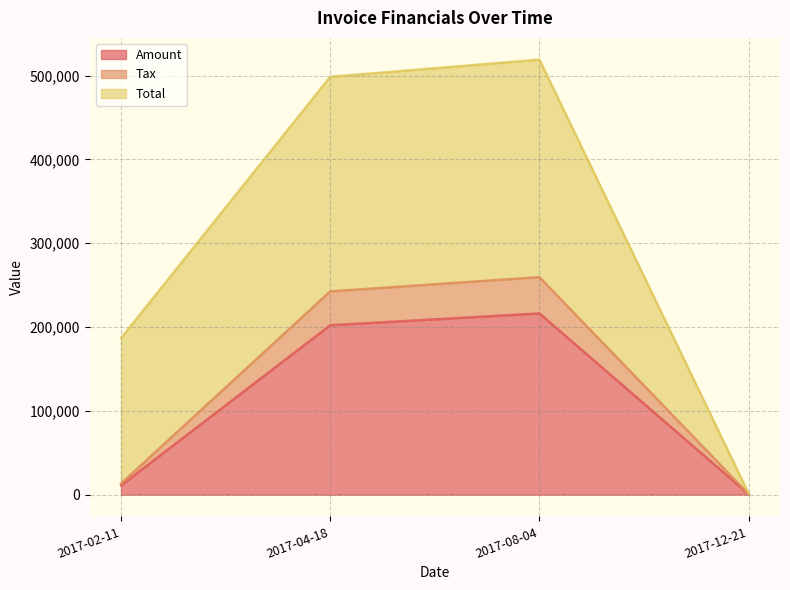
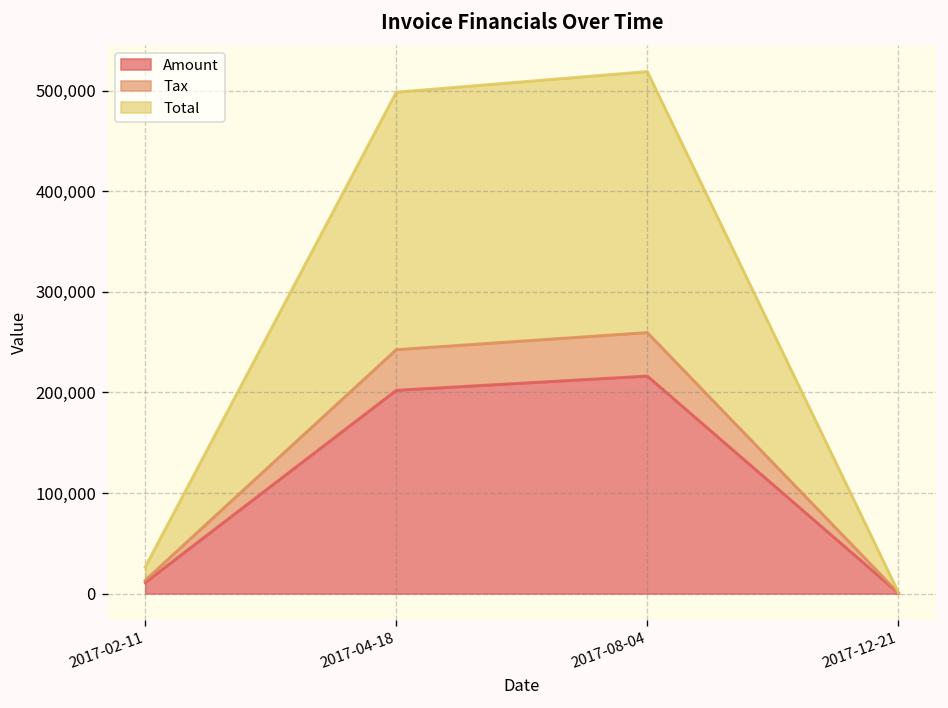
  {
    "Total": {
-     "2017-02-11": "170,000",
+     "2017-02-11": "10,000",
      "2017-04-18": "260,000",
      "2017-08-04": "260,000"
    }
  }
